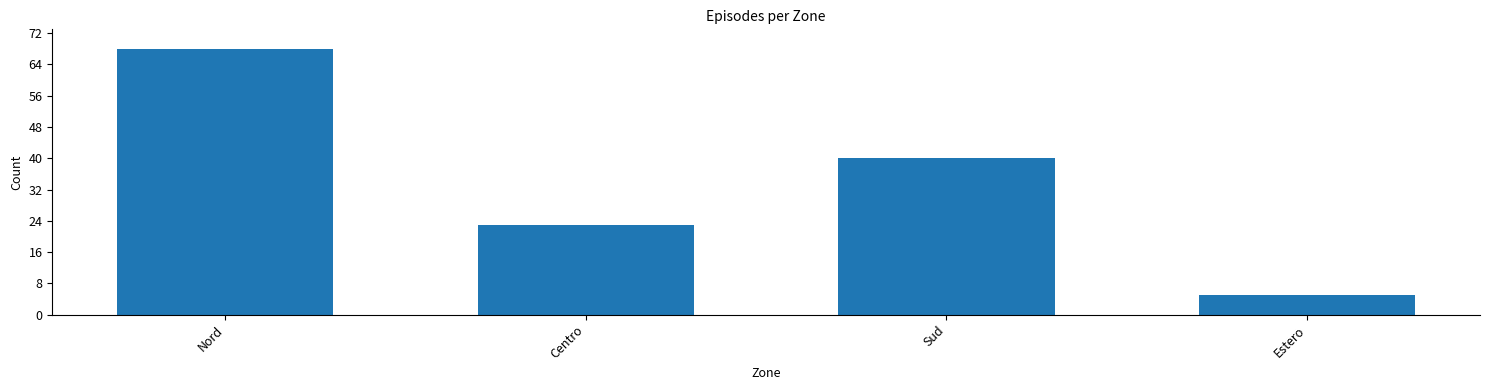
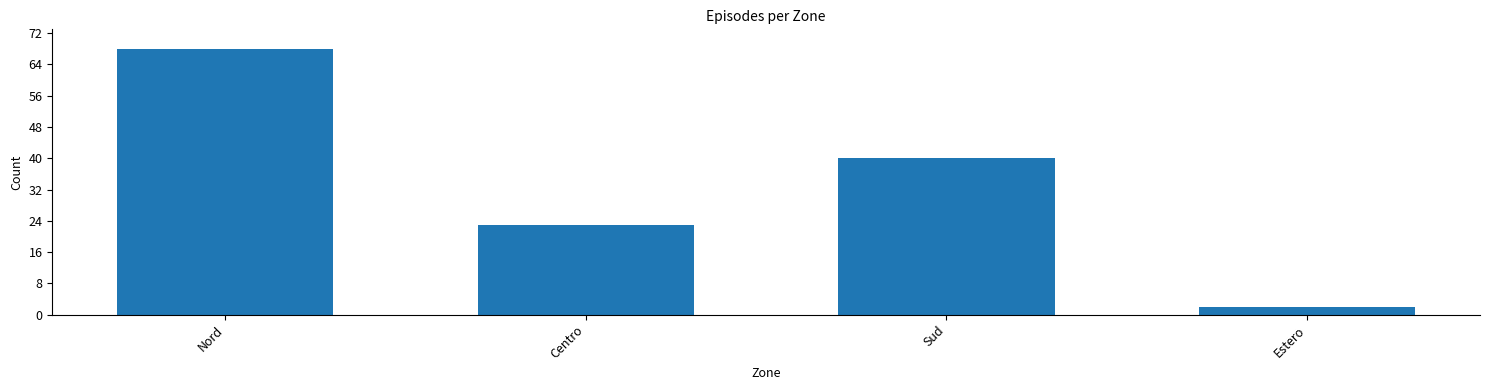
  {
    "Nord": 68,
    "Centro": 23,
    "Sud": 40,
-   "Estero": 5
+   "Estero": 2
  }
